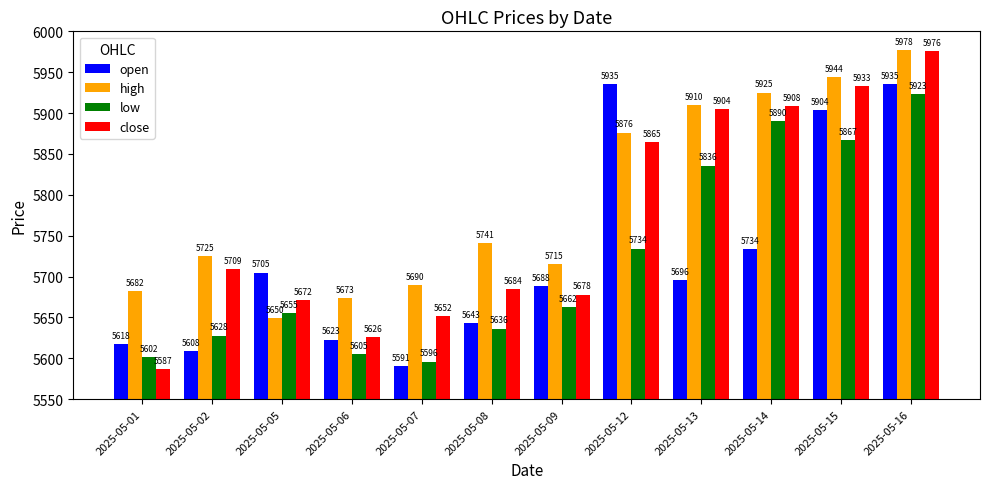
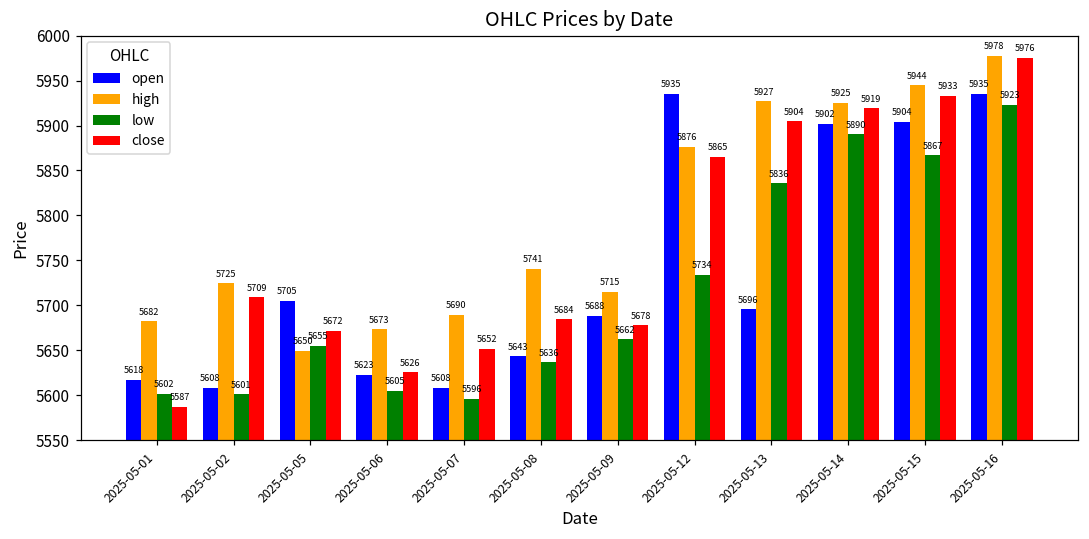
  {
    "open": {
      "2025-05-01": 5618,
      "2025-05-02": 5608,
      "2025-05-05": 5705,
      "2025-05-06": 5623,
-     "2025-05-07": 5591,
+     "2025-05-07": 5608,
      "2025-05-08": 5643,
      "2025-05-09": 5688,
      "2025-05-12": 5935,
      "2025-05-13": 5696,
-     "2025-05-14": 5734,
+     "2025-05-14": 5902,
      "2025-05-15": 5904,
      "2025-05-16": 5935
    },
    "high": {
      "2025-05-01": 5682,
      "2025-05-02": 5725,
      "2025-05-05": 5650,
      "2025-05-06": 5673,
      "2025-05-07": 5690,
      "2025-05-08": 5741,
      "2025-05-09": 5715,
      "2025-05-12": 5876,
-     "2025-05-13": 5910,
+     "2025-05-13": 5927,
      "2025-05-14": 5925,
      "2025-05-15": 5944,
      "2025-05-16": 5978
    },
    "low": {
      "2025-05-01": 5602,
-     "2025-05-02": 5628,
+     "2025-05-02": 5601,
      "2025-05-05": 5655,
      "2025-05-06": 5605,
      "2025-05-07": 5596,
      "2025-05-08": 5636,
      "2025-05-09": 5662,
      "2025-05-12": 5734,
      "2025-05-13": 5836,
      "2025-05-14": 5890,
      "2025-05-15": 5867,
      "2025-05-16": 5923
    },
    "close": {
      "2025-05-01": 5587,
      "2025-05-02": 5709,
      "2025-05-05": 5672,
      "2025-05-06": 5626,
      "2025-05-07": 5652,
      "2025-05-08": 5684,
      "2025-05-09": 5678,
      "2025-05-12": 5865,
      "2025-05-13": 5904,
-     "2025-05-14": 5908,
+     "2025-05-14": 5919,
      "2025-05-15": 5933,
      "2025-05-16": 5976
    }
  }
